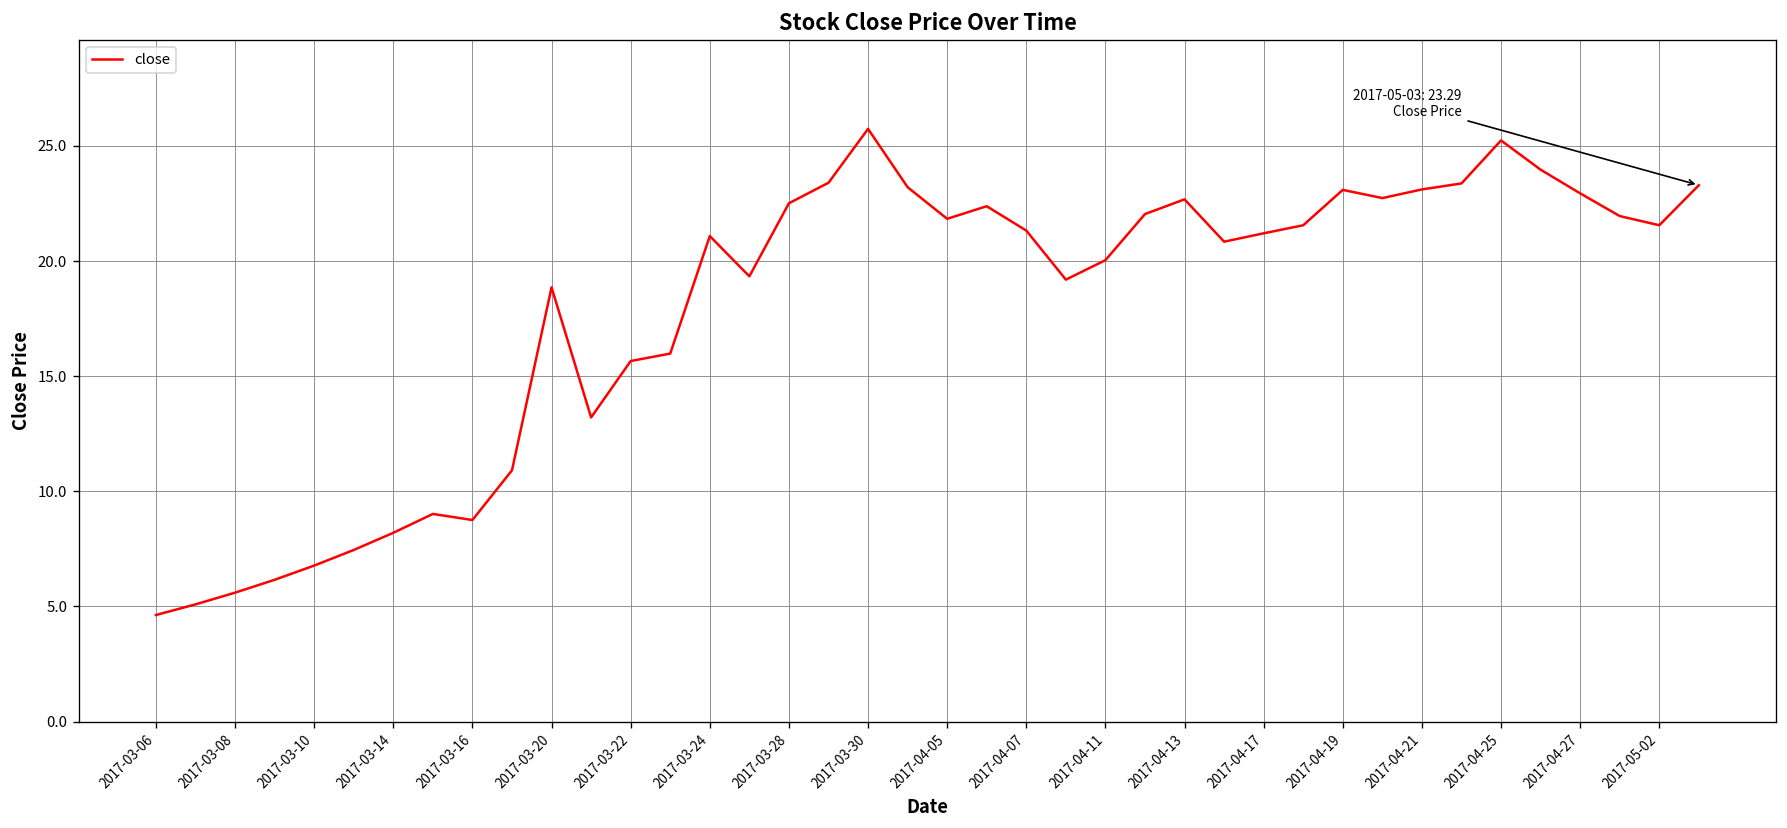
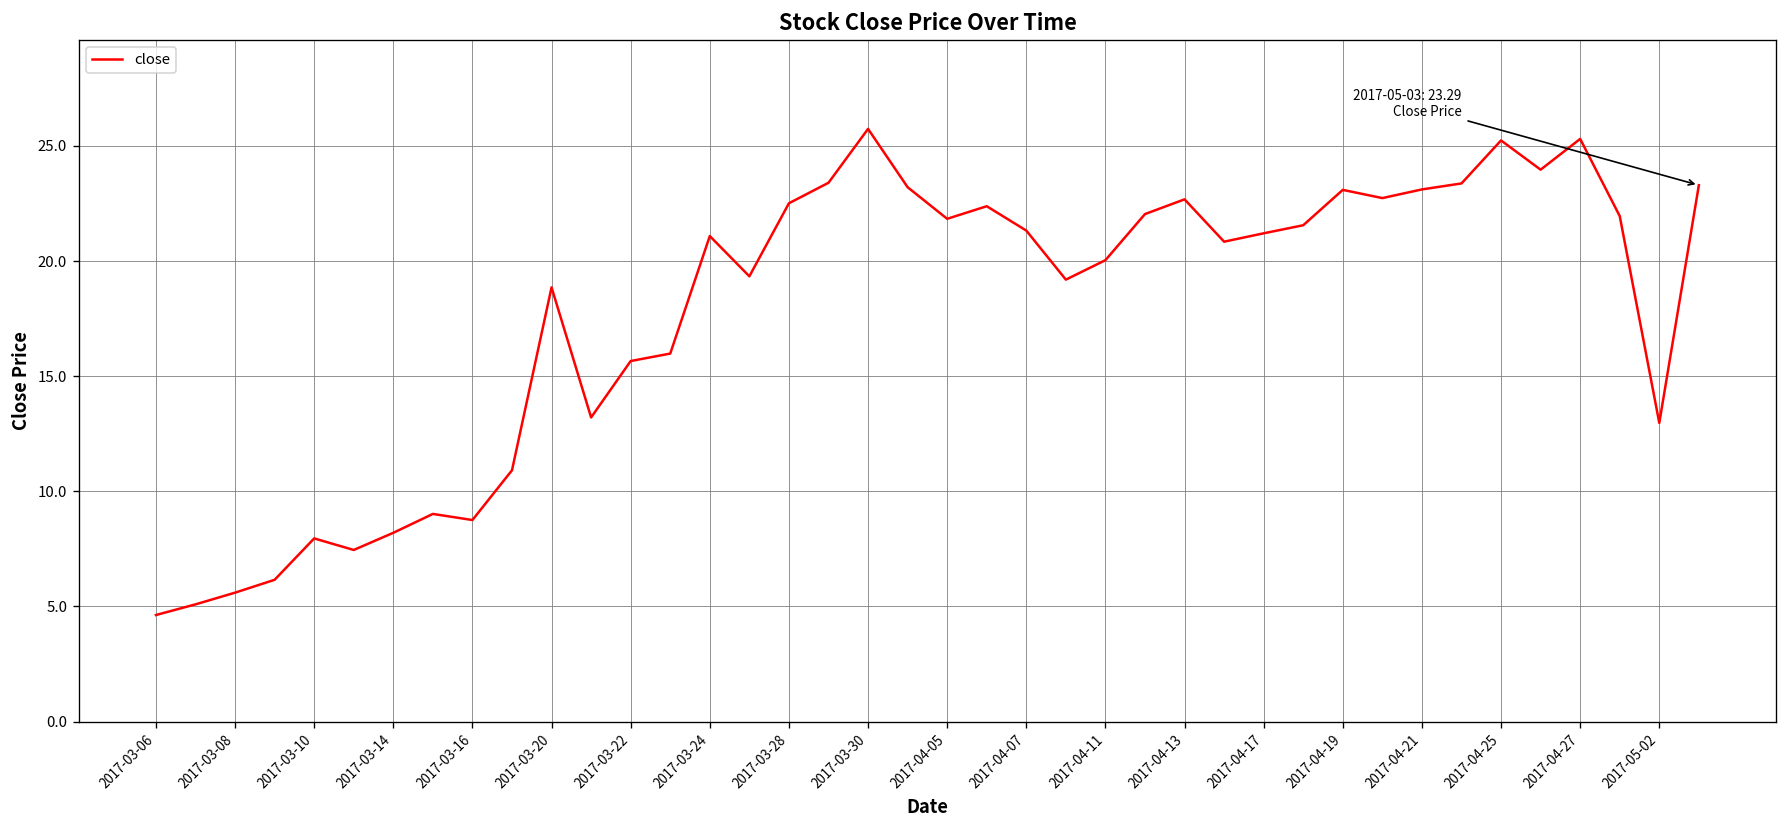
  {
    "2017-03-06": 4.6,
    "2017-03-08": 5.6,
-   "2017-03-10": 6.8,
+   "2017-03-10": 8.0,
    "2017-03-14": 8.2,
    "2017-03-16": 8.8,
    "2017-03-20": 18.9,
    "2017-03-22": 15.7,
    "2017-03-24": 21.1,
    "2017-03-28": 22.5,
    "2017-03-30": 25.7,
    "2017-04-05": 21.8,
    "2017-04-07": 21.3,
    "2017-04-11": 20.0,
    "2017-04-13": 22.7,
    "2017-04-17": 21.2,
    "2017-04-19": 23.1,
    "2017-04-21": 23.1,
-   "2017-04-27": 22.9,
-   "2017-05-02": 21.6
+   "2017-04-27": 25.3,
+   "2017-05-02": 13.0
  }
